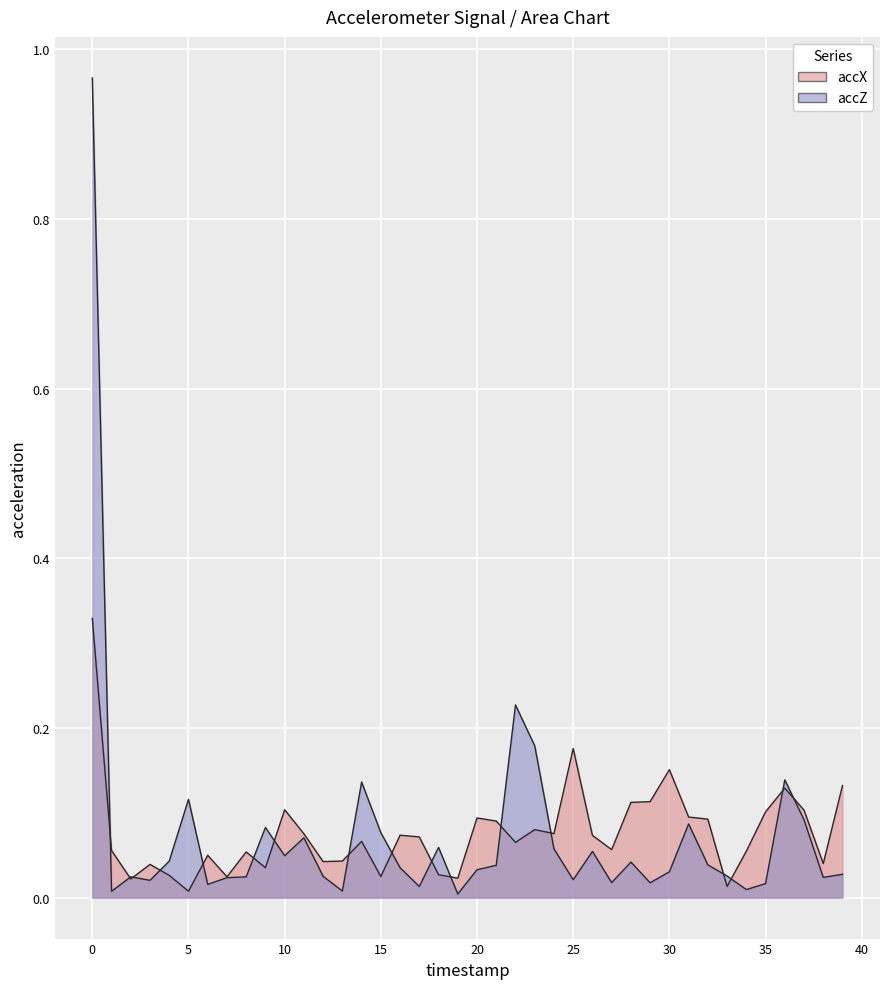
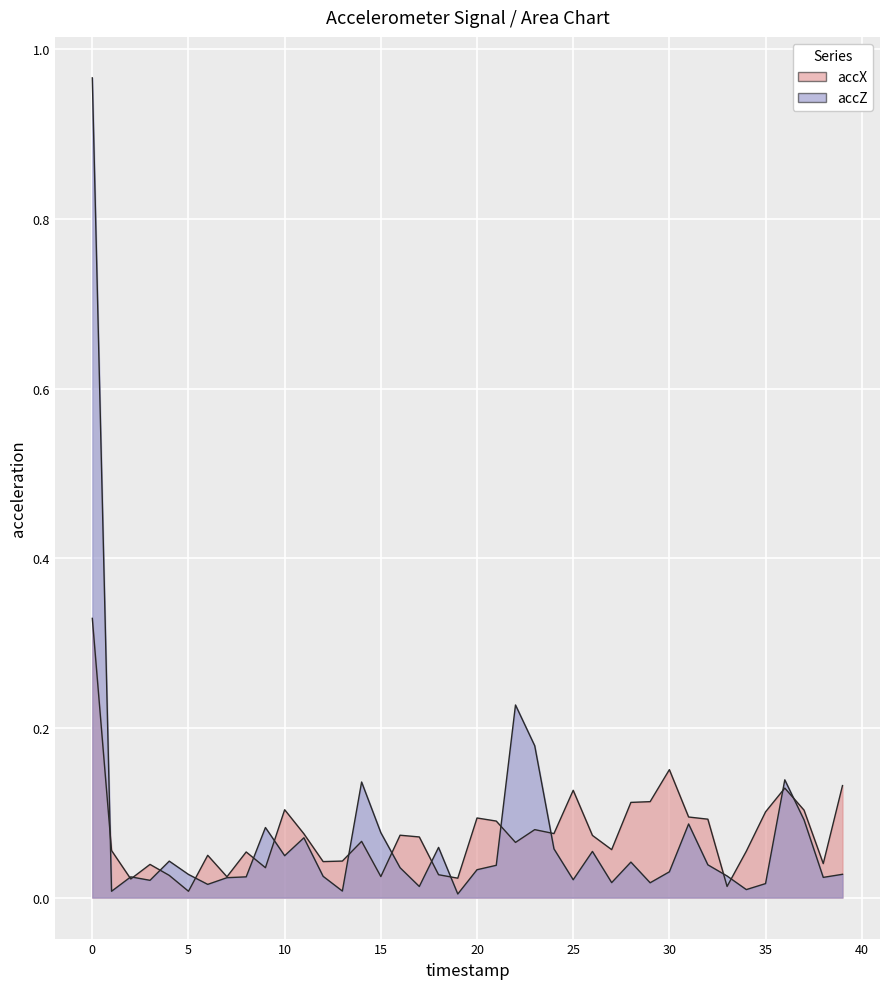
  {
    "accX": {
      "0": 0.33,
      "5": 0.01,
      "10": 0.10,
      "15": 0.02,
      "20": 0.09,
-     "25": 0.18,
+     "25": 0.13,
      "30": 0.15,
      "35": 0.10
    },
    "accZ": {
      "0": 0.97,
-     "5": 0.12,
+     "5": 0.03,
      "10": 0.05,
      "15": 0.08,
      "20": 0.03,
      "25": 0.02,
      "30": 0.03,
      "35": 0.02
    }
  }
